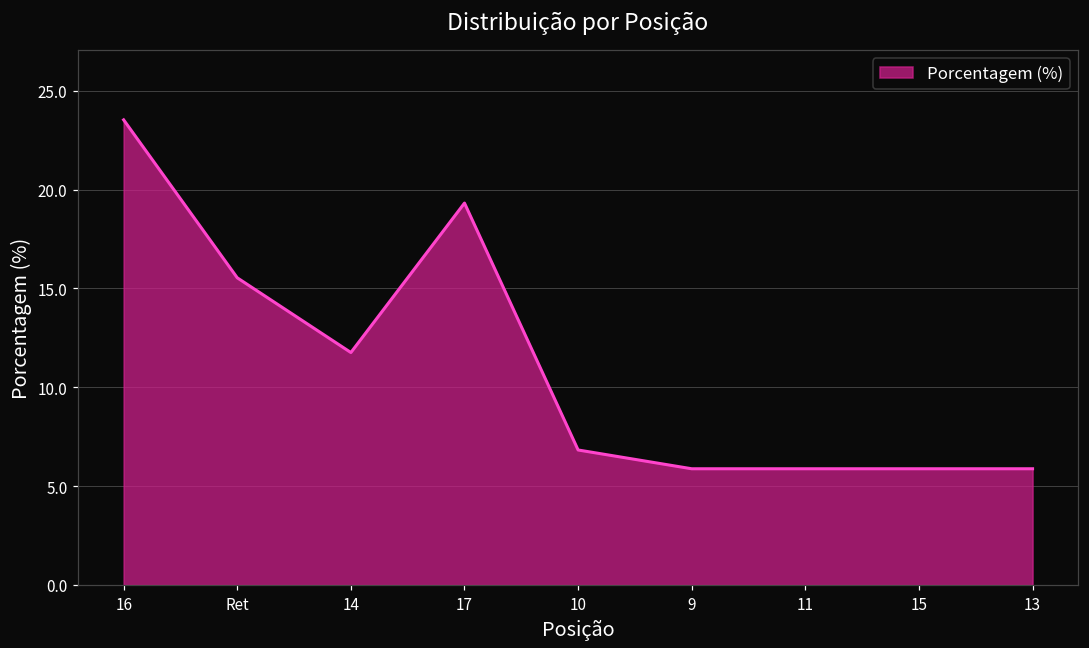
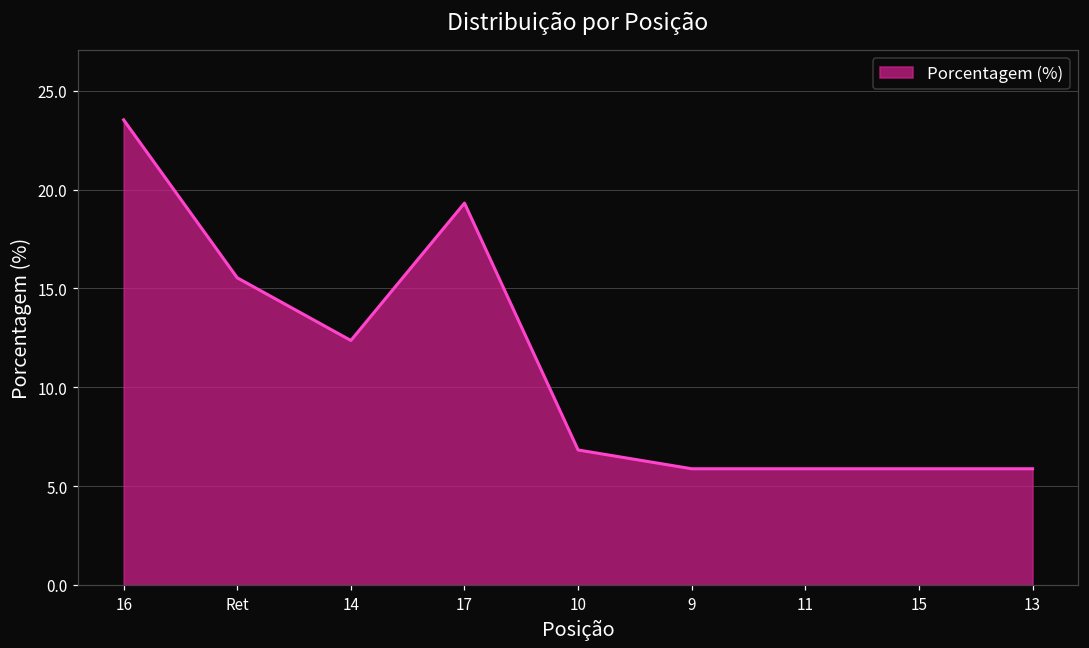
  {
    "16": 23.5,
    "Ret": 15.5,
-   "14": 11.8,
+   "14": 12.4,
    "17": 19.3,
    "10": 6.8,
    "9": 5.9,
    "11": 5.9,
    "15": 5.9,
    "13": 5.9
  }
